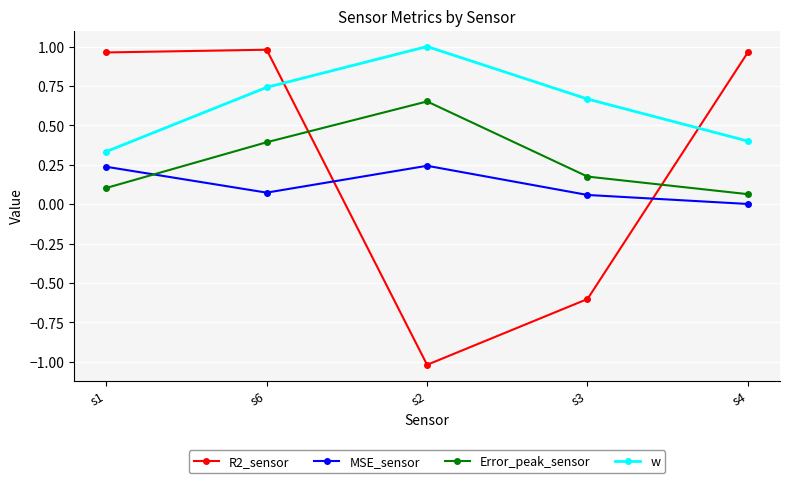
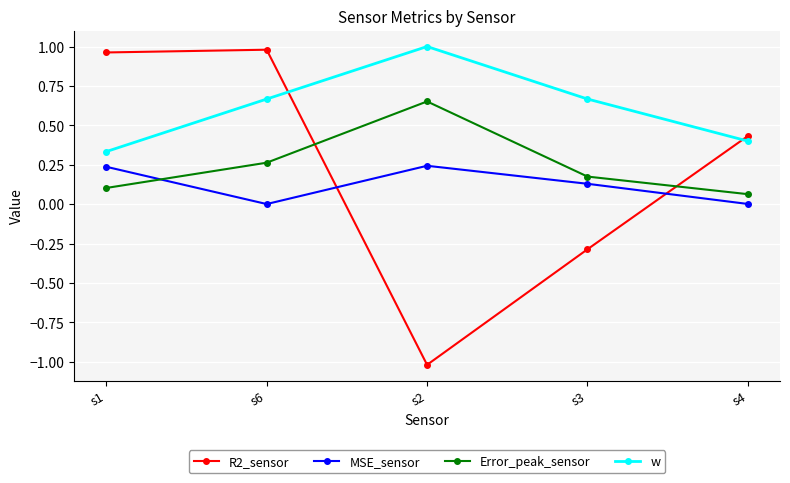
  {
    "R2_sensor": {
      "s1": 0.96,
      "s6": 0.98,
      "s2": -1.02,
-     "s3": -0.60,
-     "s4": 0.96
+     "s3": -0.29,
+     "s4": 0.43
    },
    "MSE_sensor": {
      "s1": 0.24,
-     "s6": 0.07,
+     "s6": 0.00,
      "s2": 0.24,
-     "s3": 0.06,
+     "s3": 0.13,
      "s4": 0.00
    },
    "Error_peak_sensor": {
      "s1": 0.10,
-     "s6": 0.39,
+     "s6": 0.26,
      "s2": 0.65,
      "s3": 0.17,
      "s4": 0.06
    },
    "w": {
      "s1": 0.33,
-     "s6": 0.74,
+     "s6": 0.67,
      "s2": 1.00,
      "s3": 0.67,
      "s4": 0.40
    }
  }
